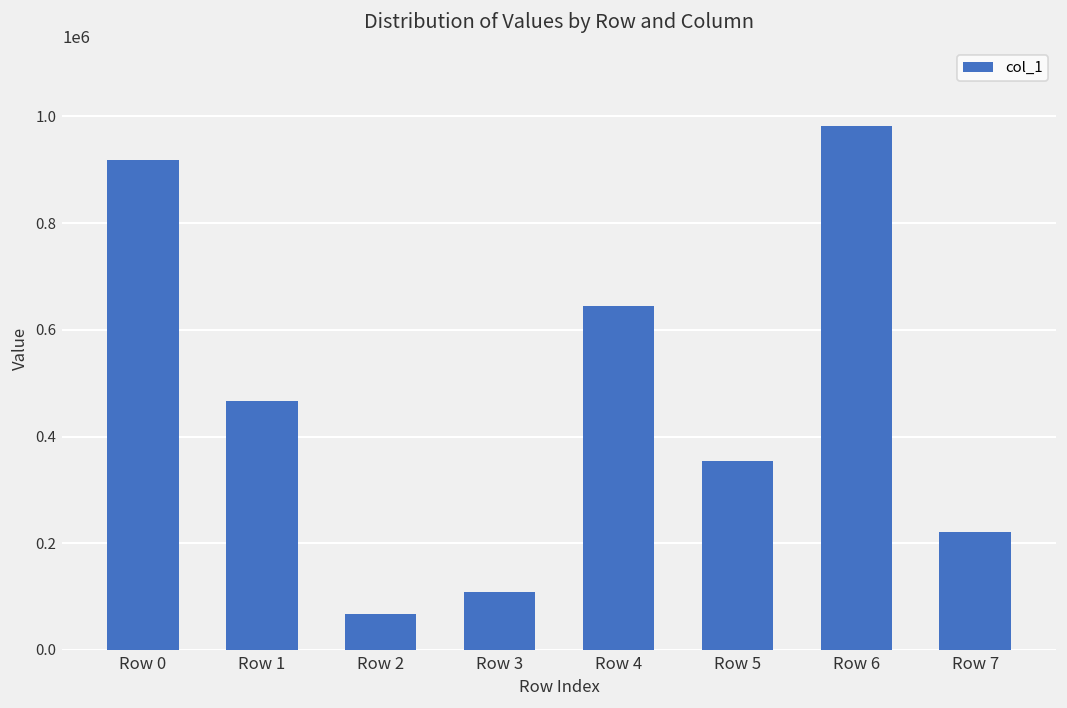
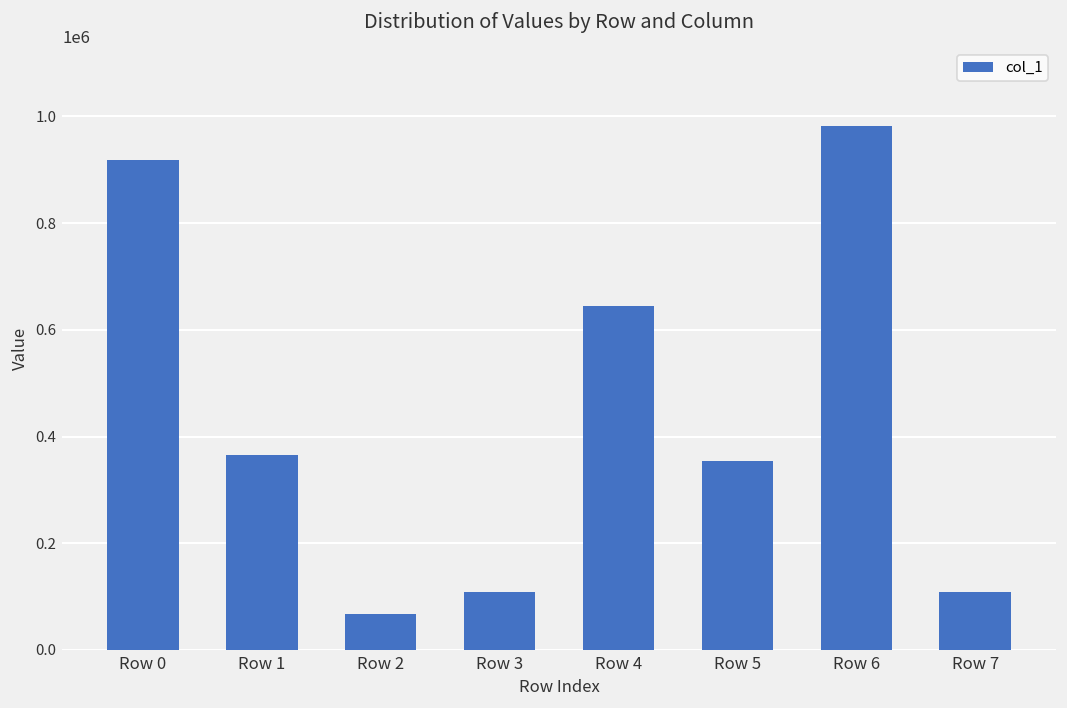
  {
    "Row 0": 920000,
-   "Row 1": 470000,
+   "Row 1": 370000,
    "Row 2": 70000,
    "Row 3": 110000,
    "Row 4": 640000,
    "Row 5": 350000,
    "Row 6": 980000,
-   "Row 7": 220000
+   "Row 7": 110000
  }
